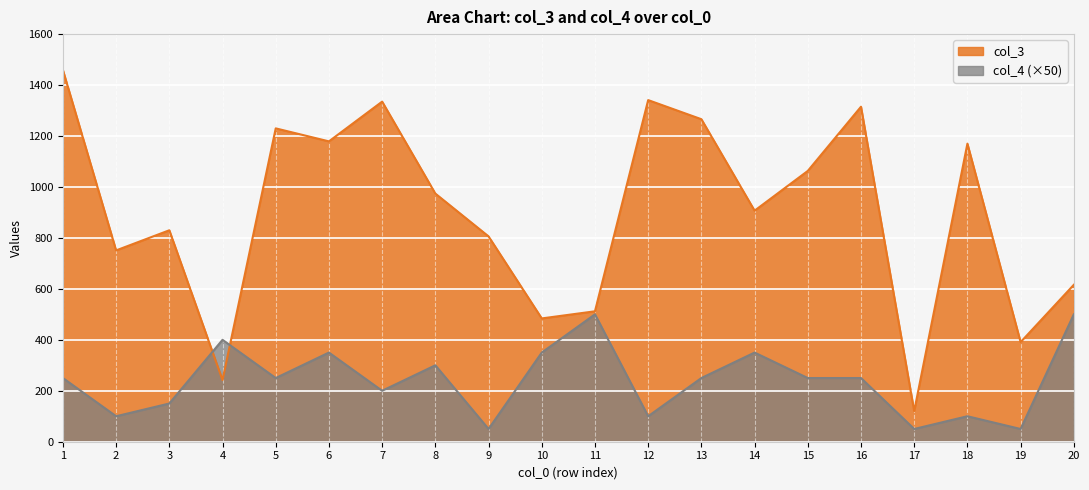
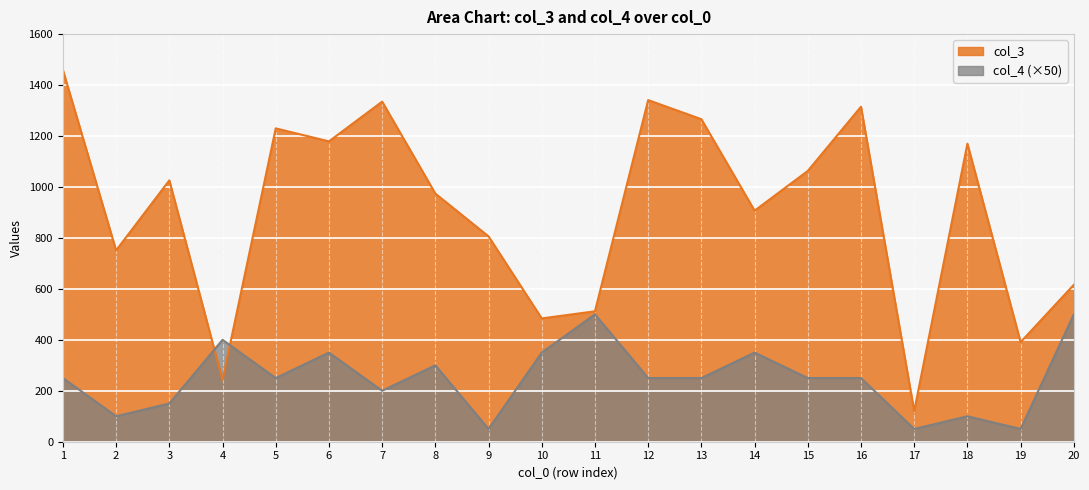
  {
    "col_3": {
      "1": 1460,
      "2": 750,
-     "3": 830,
+     "3": 1030,
      "4": 240,
      "5": 1230,
      "6": 1180,
      "7": 1340,
      "8": 970,
      "9": 810,
      "10": 480,
      "11": 510,
      "12": 1340,
      "13": 1270,
      "14": 910,
      "15": 1060,
      "16": 1320,
      "17": 120,
      "18": 1170,
      "19": 390,
      "20": 620
    },
    "col_4 (×50)": {
      "1": 250,
      "2": 100,
      "3": 150,
      "4": 400,
      "5": 250,
      "6": 350,
      "7": 200,
      "8": 300,
      "9": 50,
      "10": 350,
      "11": 500,
-     "12": 100,
+     "12": 250,
      "13": 250,
      "14": 350,
      "15": 250,
      "16": 250,
      "17": 50,
      "18": 100,
      "19": 50,
      "20": 500
    }
  }
